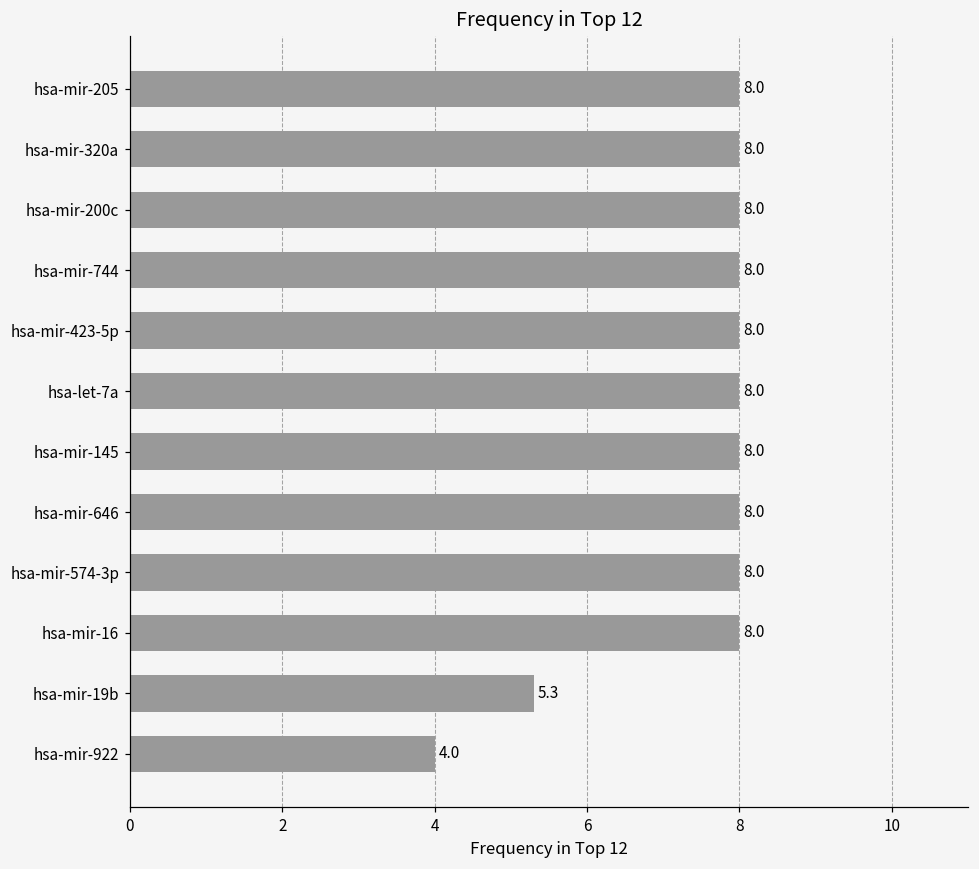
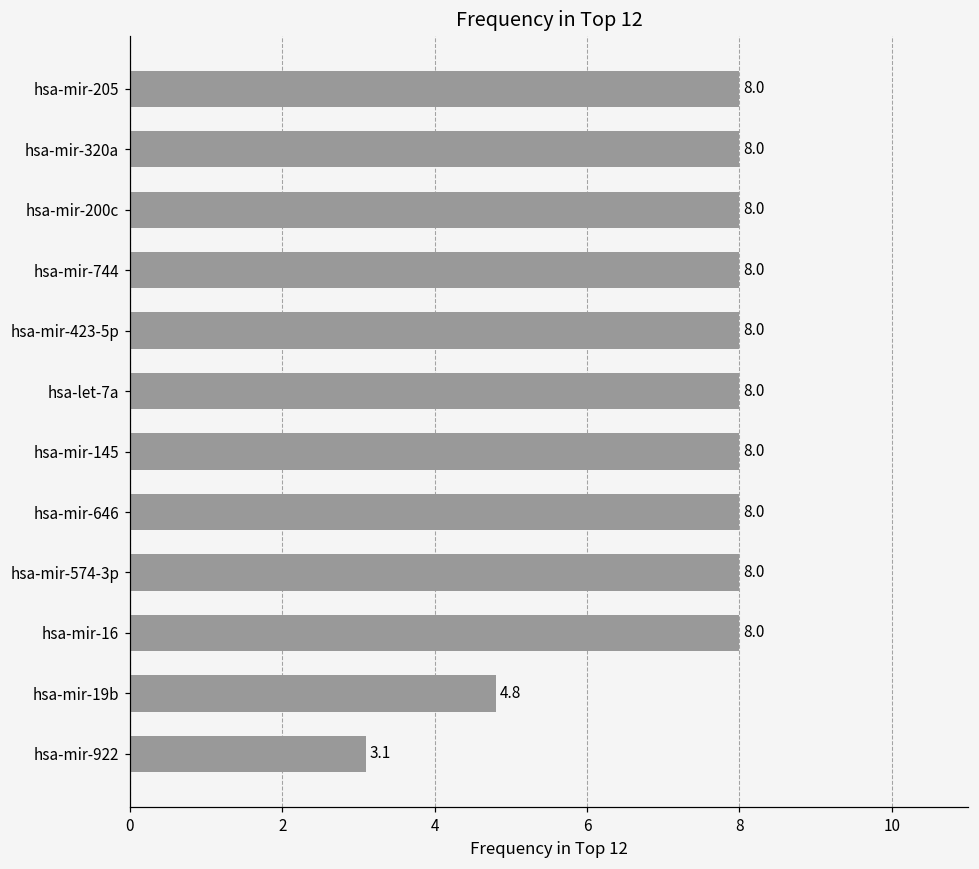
  {
    "hsa-mir-205": 8.0,
    "hsa-mir-320a": 8.0,
    "hsa-mir-200c": 8.0,
    "hsa-mir-744": 8.0,
    "hsa-mir-423-5p": 8.0,
    "hsa-let-7a": 8.0,
    "hsa-mir-145": 8.0,
    "hsa-mir-646": 8.0,
    "hsa-mir-574-3p": 8.0,
    "hsa-mir-16": 8.0,
-   "hsa-mir-19b": 5.3,
-   "hsa-mir-922": 4.0
+   "hsa-mir-19b": 4.8,
+   "hsa-mir-922": 3.1
  }
